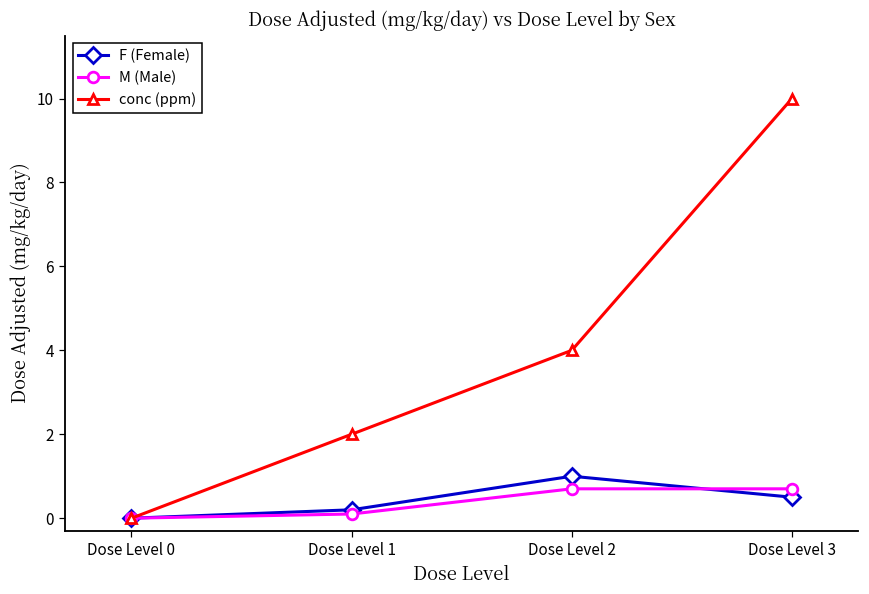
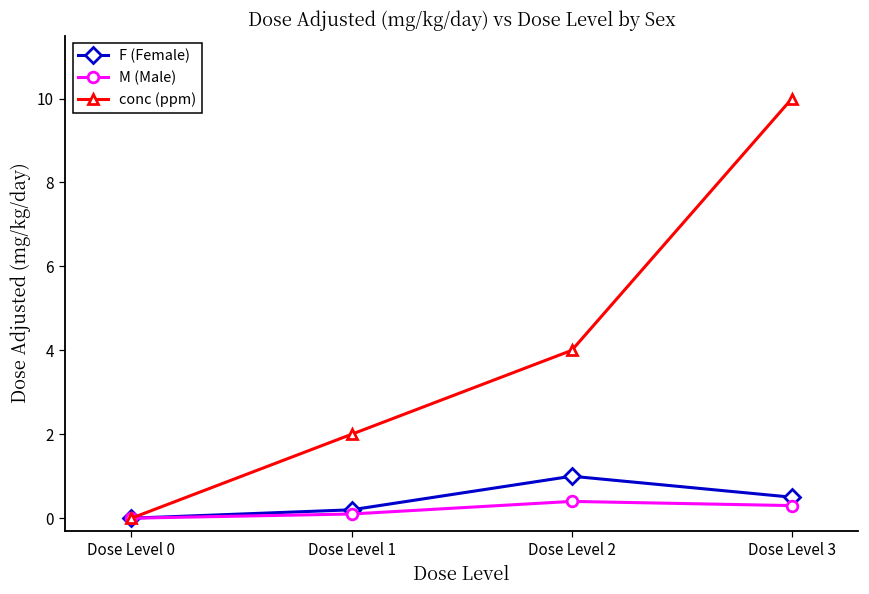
  {
    "F (Female)": {
      "Dose Level 1": 0.2,
      "Dose Level 2": 1.0,
      "Dose Level 3": 0.5
    },
    "M (Male)": {
      "Dose Level 1": 0.1,
-     "Dose Level 2": 0.7,
-     "Dose Level 3": 0.7
+     "Dose Level 2": 0.4,
+     "Dose Level 3": 0.3
    },
    "conc (ppm)": {
      "Dose Level 1": 2.0,
      "Dose Level 2": 4.0,
      "Dose Level 3": 10.0
    }
  }
